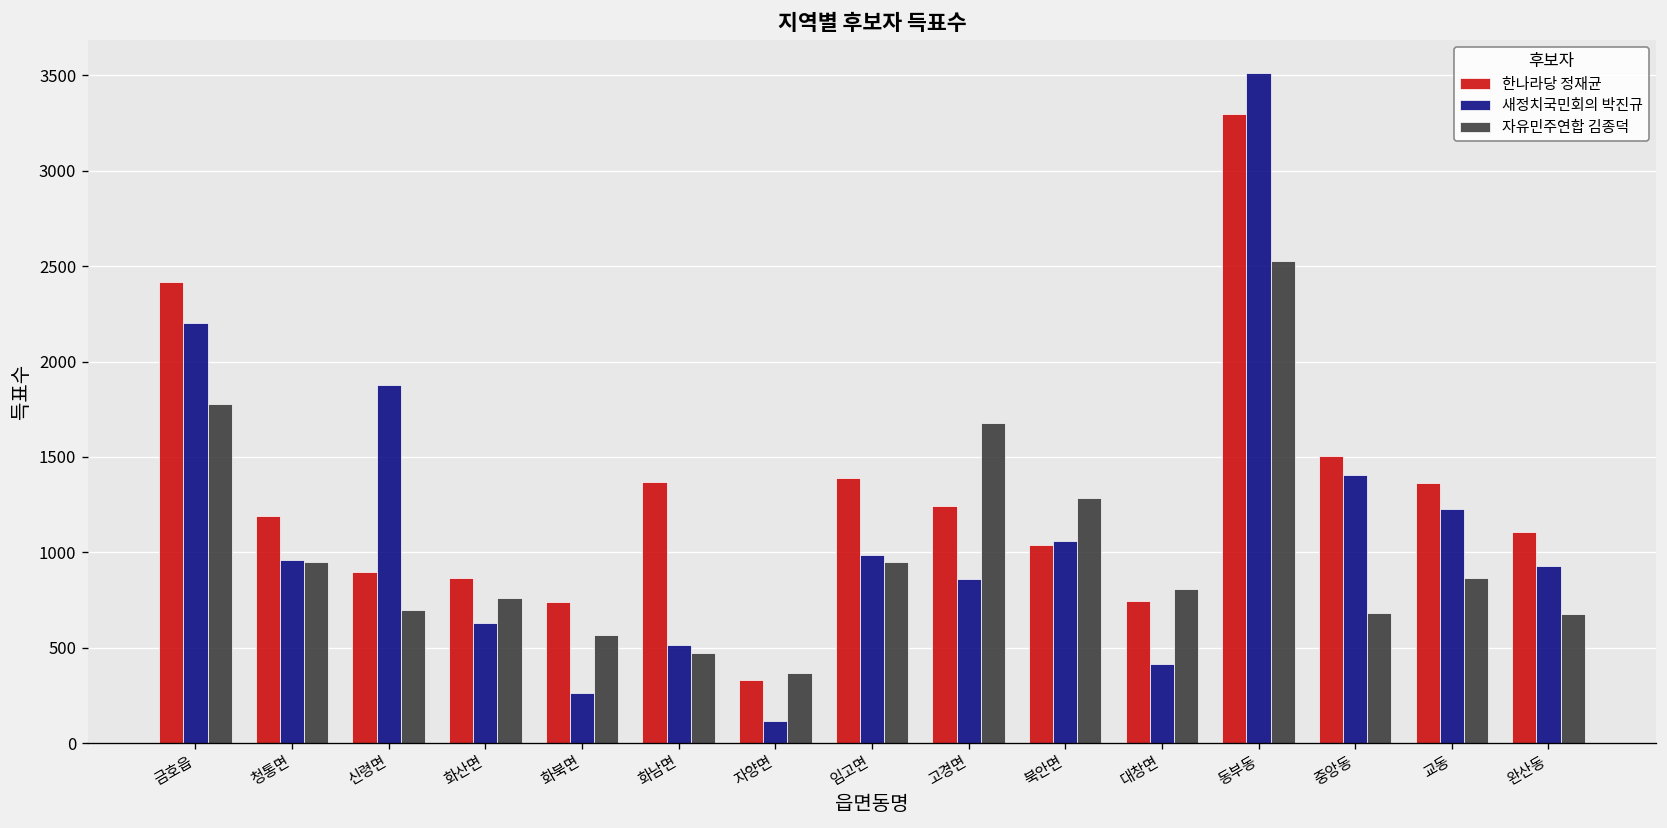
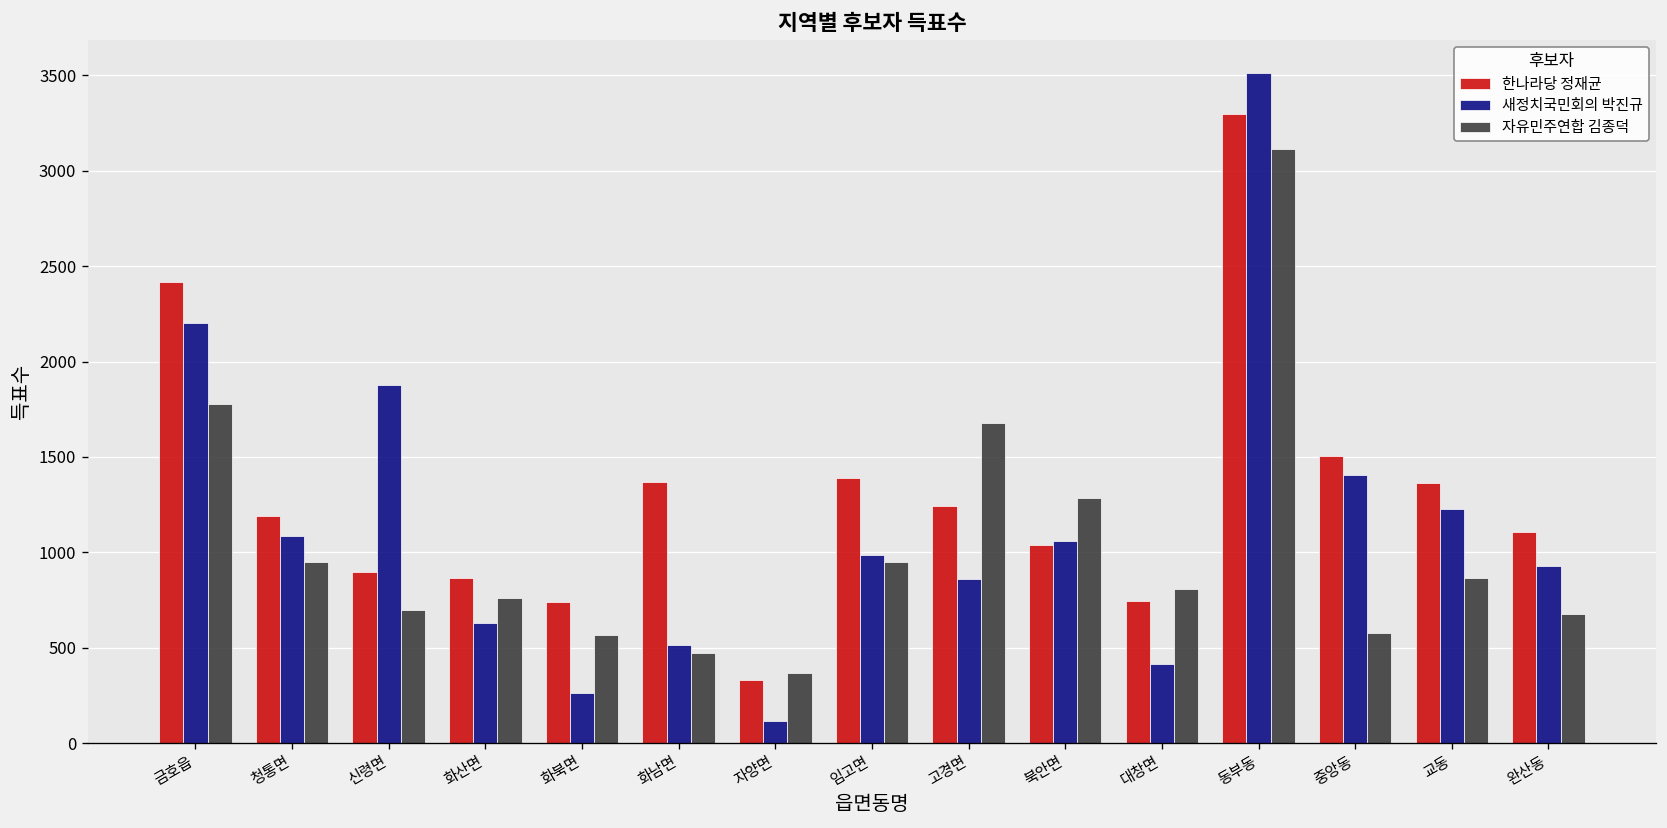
  {
    "한나라당 정재균": {
      "금호읍": 2420,
      "청통면": 1190,
      "신령면": 900,
      "화산면": 860,
      "화북면": 740,
      "화남면": 1370,
      "자양면": 330,
      "임고면": 1390,
      "고경면": 1240,
      "북안면": 1040,
      "대창면": 750,
      "동부동": 3300,
      "중앙동": 1510,
      "교동": 1360,
      "완산동": 1110
    },
    "새정치국민회의 박진규": {
      "금호읍": 2200,
-     "청통면": 960,
+     "청통면": 1090,
      "신령면": 1880,
      "화산면": 630,
      "화북면": 270,
      "화남면": 520,
      "자양면": 120,
      "임고면": 990,
      "고경면": 860,
      "북안면": 1060,
      "대창면": 420,
      "동부동": 3510,
      "중앙동": 1410,
      "교동": 1230,
      "완산동": 930
    },
    "자유민주연합 김종덕": {
      "금호읍": 1780,
      "청통면": 950,
      "신령면": 700,
      "화산면": 760,
      "화북면": 570,
      "화남면": 470,
      "자양면": 370,
      "임고면": 950,
      "고경면": 1680,
      "북안면": 1280,
      "대창면": 810,
-     "동부동": 2530,
-     "중앙동": 680,
+     "동부동": 3120,
+     "중앙동": 580,
      "교동": 870,
      "완산동": 680
    }
  }
